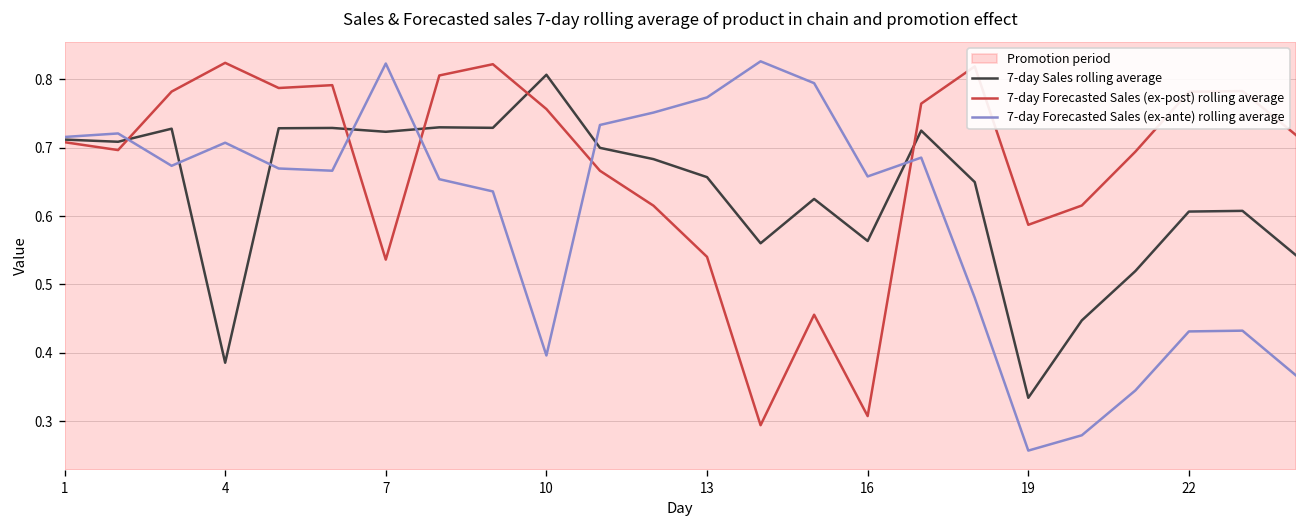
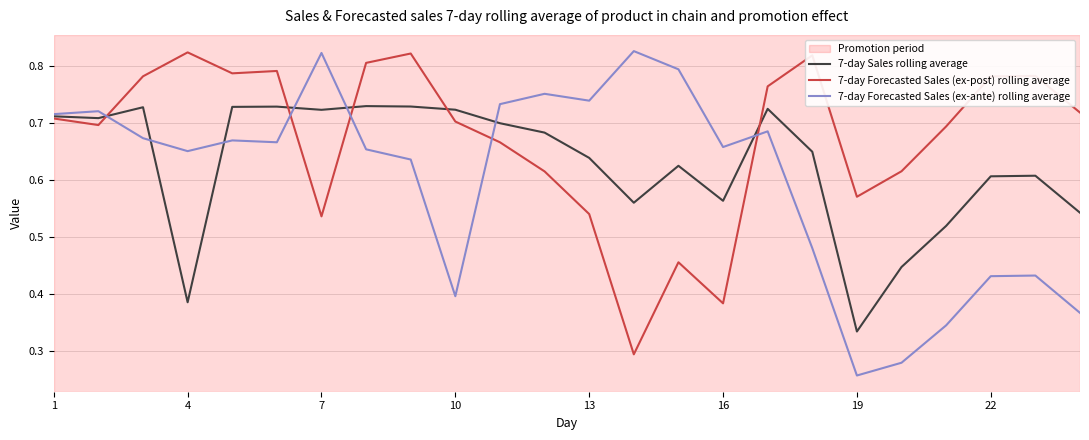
  {
    "7-day Sales rolling average": {
      "4": 0.39,
      "7": 0.72,
-     "10": 0.81,
-     "13": 0.66,
+     "10": 0.72,
+     "13": 0.64,
      "16": 0.56,
      "19": 0.33,
      "22": 0.61
    },
    "7-day Forecasted Sales (ex-post) rolling average": {
      "4": 0.82,
      "7": 0.54,
-     "10": 0.76,
+     "10": 0.70,
      "13": 0.54,
-     "16": 0.31,
-     "19": 0.59
+     "16": 0.38,
+     "19": 0.57
    },
    "7-day Forecasted Sales (ex-ante) rolling average": {
-     "4": 0.71,
+     "4": 0.65,
      "7": 0.82,
      "10": 0.40,
-     "13": 0.77,
+     "13": 0.74,
      "16": 0.66,
      "19": 0.26,
      "22": 0.43
    }
  }
